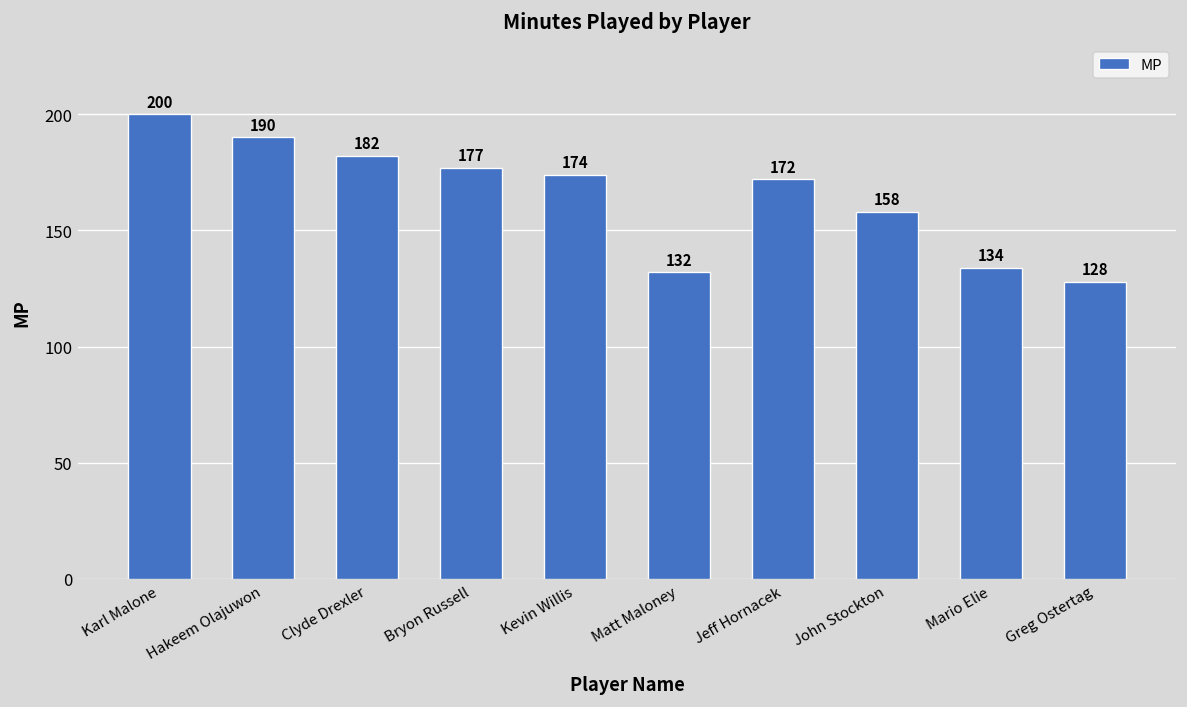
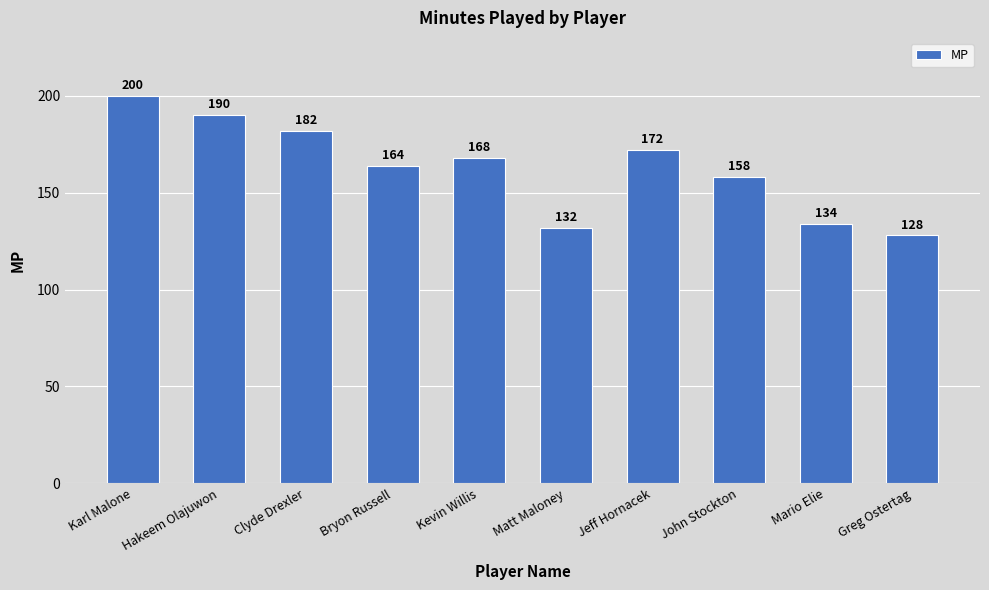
  {
    "Karl Malone": 200,
    "Hakeem Olajuwon": 190,
    "Clyde Drexler": 182,
-   "Bryon Russell": 177,
-   "Kevin Willis": 174,
+   "Bryon Russell": 164,
+   "Kevin Willis": 168,
    "Matt Maloney": 132,
    "Jeff Hornacek": 172,
    "John Stockton": 158,
    "Mario Elie": 134,
    "Greg Ostertag": 128
  }
